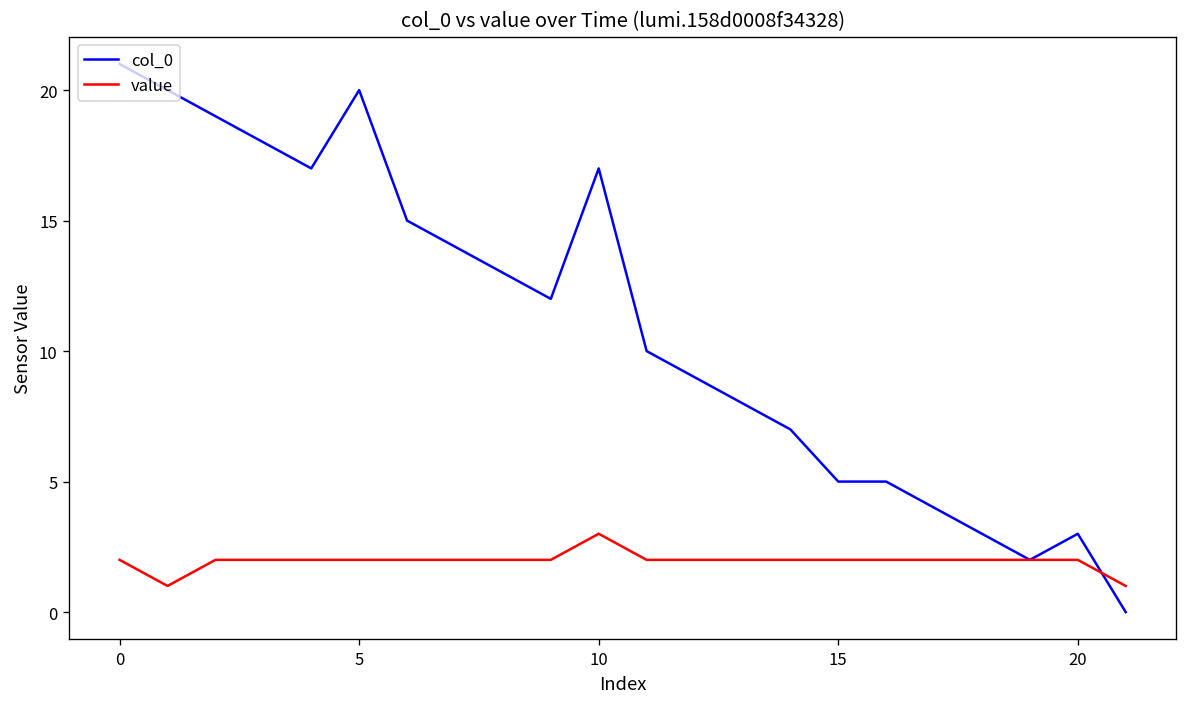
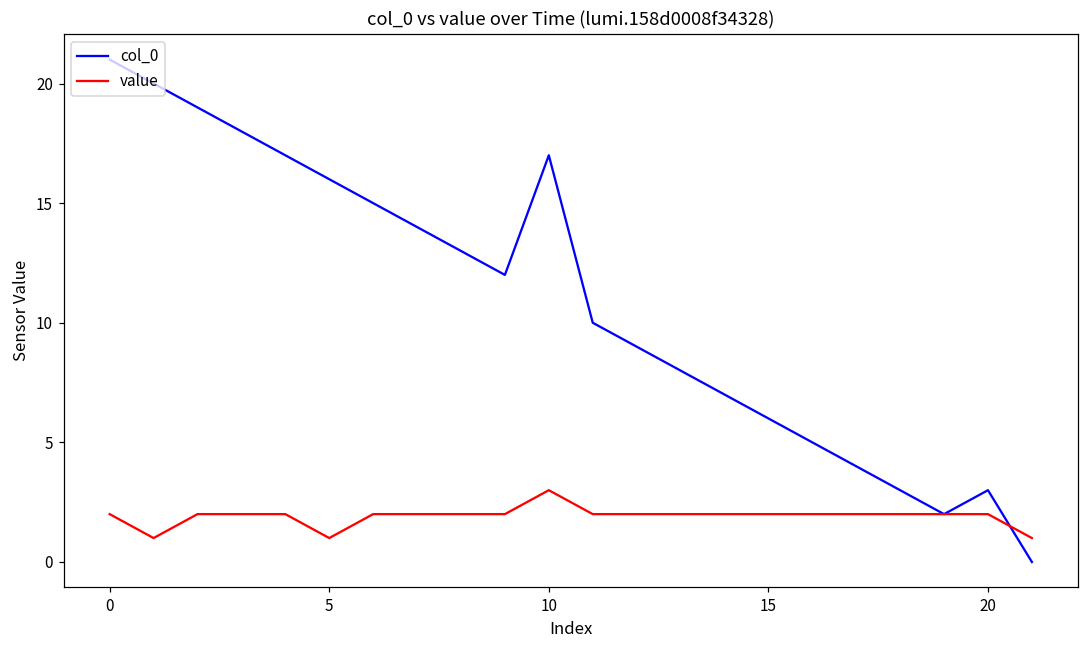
  {
    "col_0": {
-     "5": 20,
+     "5": 16,
      "10": 17,
-     "15": 5,
+     "15": 6,
      "20": 3
    },
    "value": {
      "0": 2,
-     "5": 2,
+     "5": 1,
      "10": 3,
      "15": 2,
      "20": 2
    }
  }
